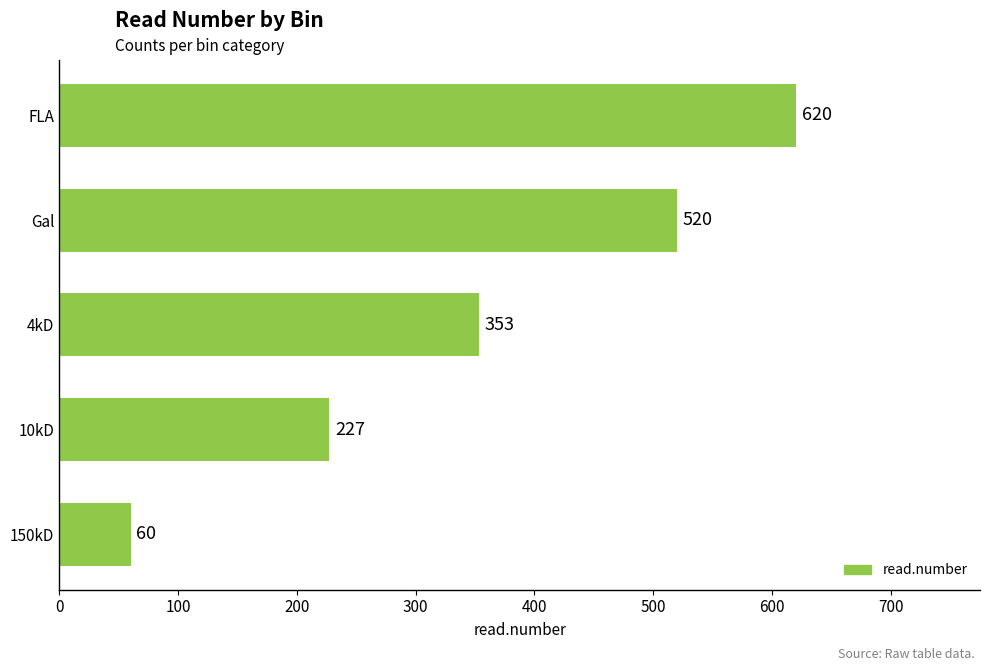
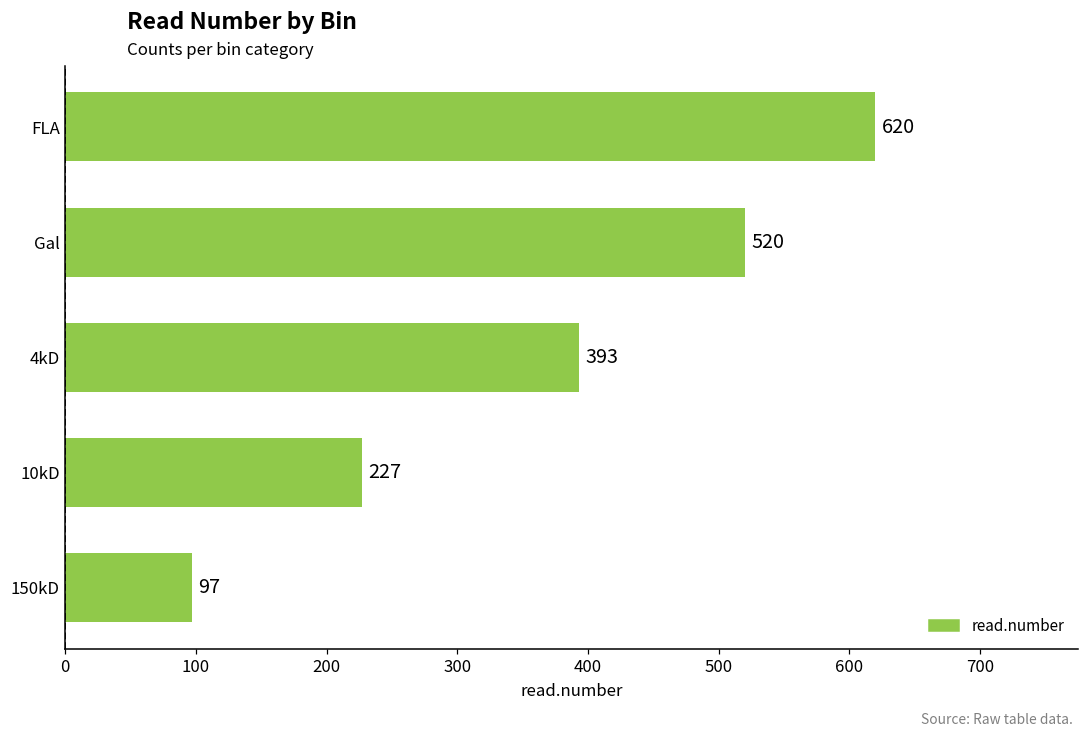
  {
    "FLA": 620,
    "Gal": 520,
-   "4kD": 353,
+   "4kD": 393,
    "10kD": 227,
-   "150kD": 60
+   "150kD": 97
  }
